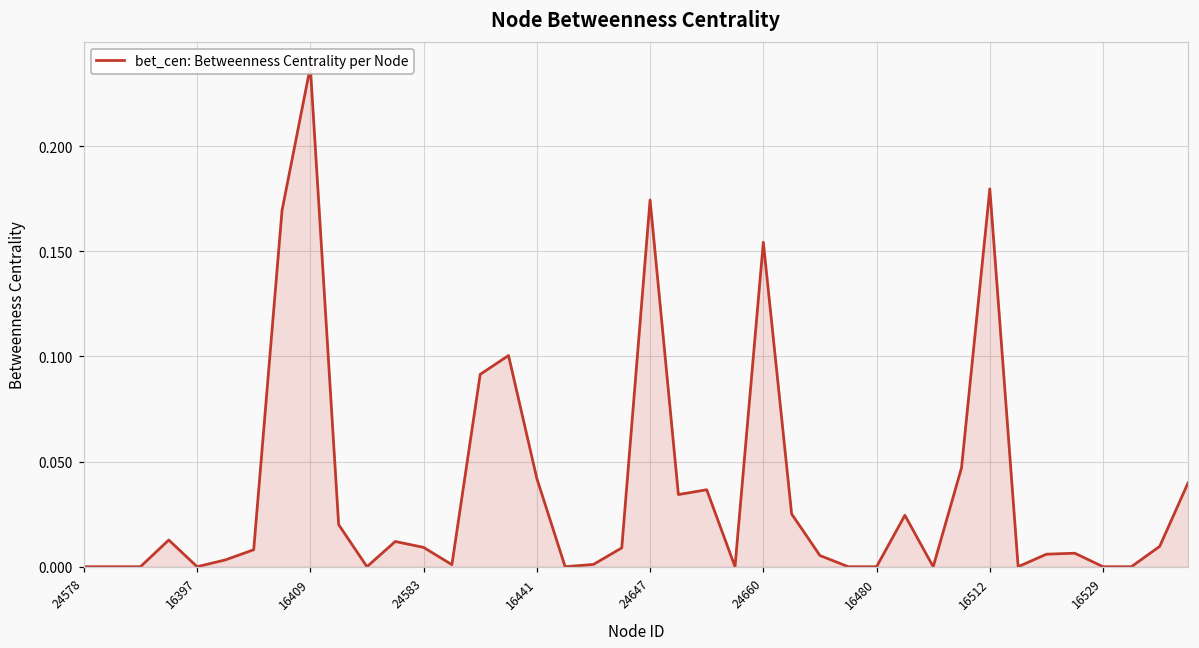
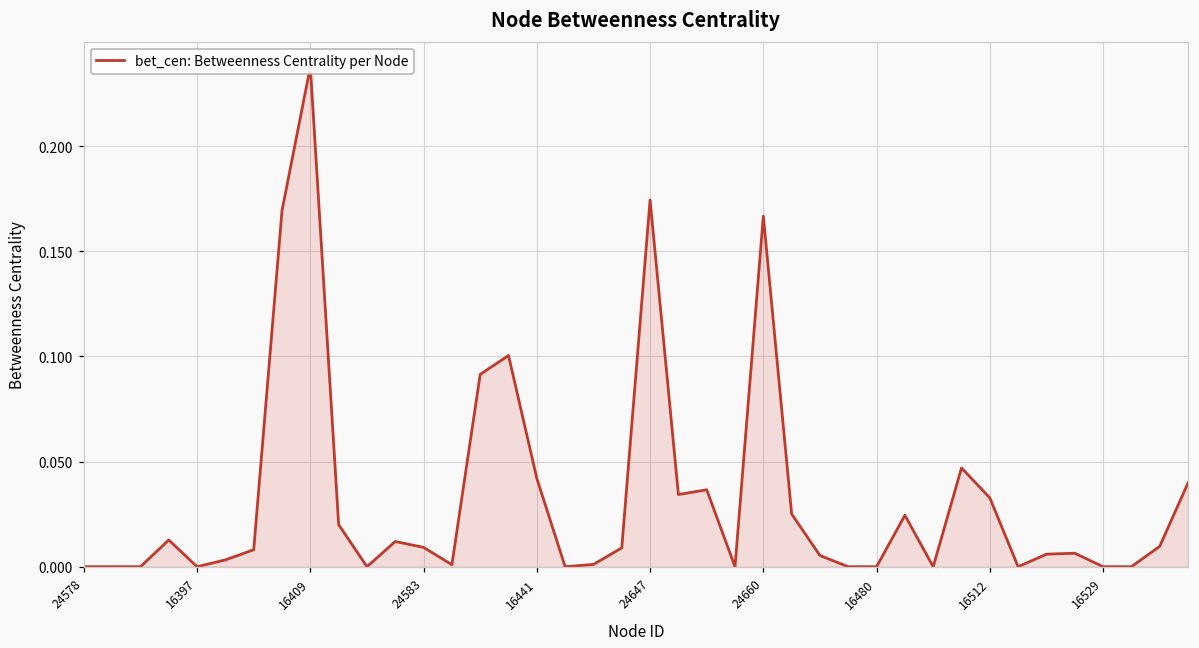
  {
    "24578": 0.000,
    "16397": 0.000,
    "24583": 0.009,
    "16441": 0.042,
    "24647": 0.174,
-   "24660": 0.154,
+   "24660": 0.167,
    "16480": 0.000,
-   "16512": 0.180,
+   "16512": 0.033,
    "16529": 0.000
  }
